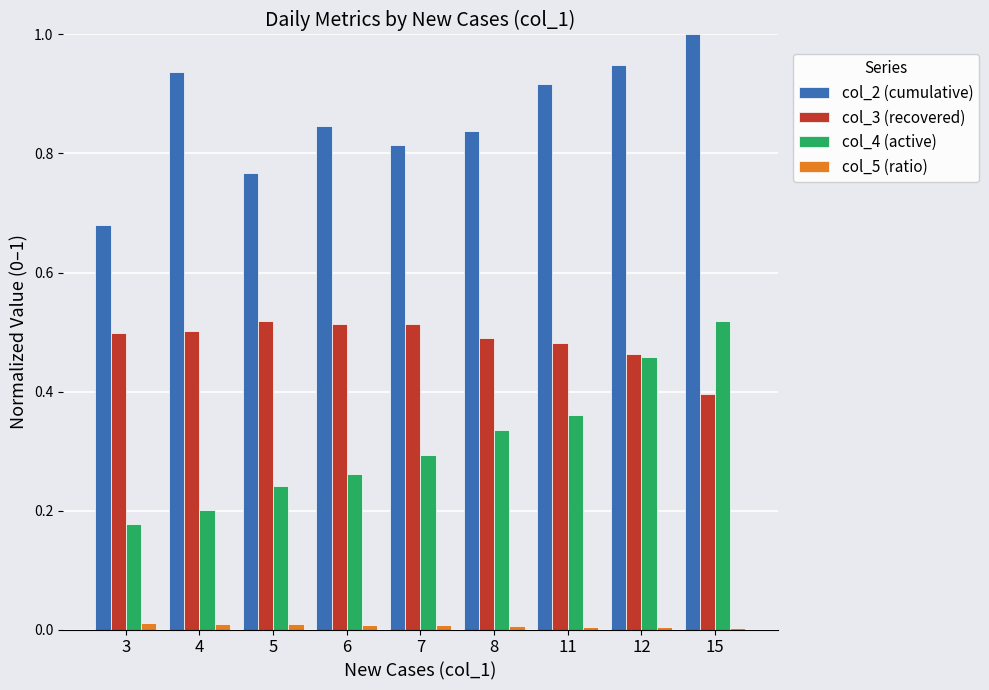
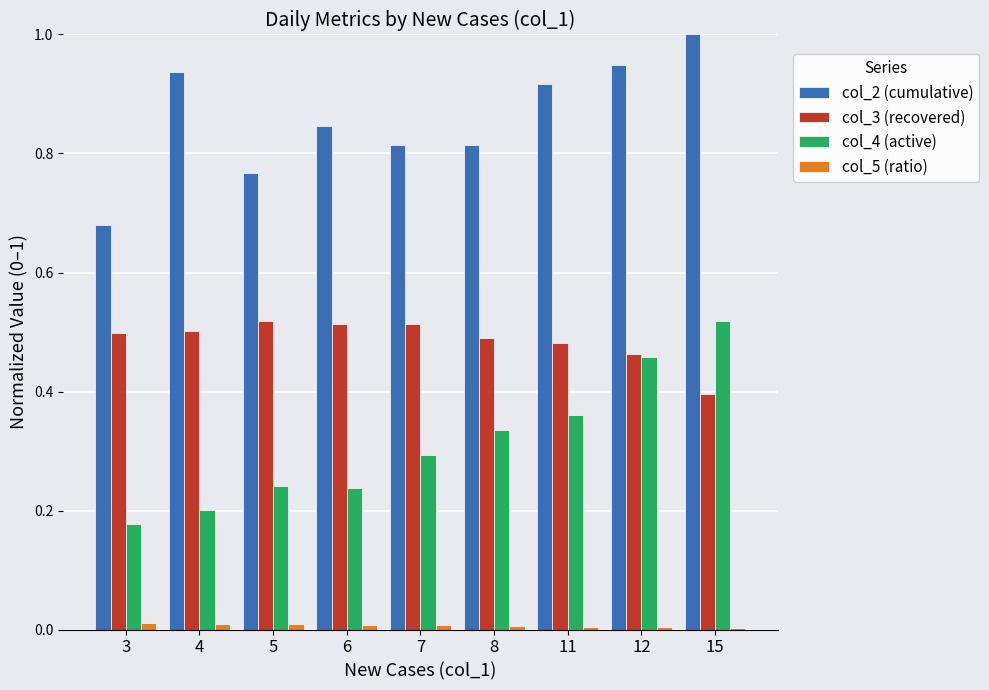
  {
    "col_2 (cumulative)": {
      "3": 0.68,
      "4": 0.94,
      "5": 0.77,
      "6": 0.85,
      "7": 0.81,
-     "8": 0.84,
+     "8": 0.81,
      "11": 0.92,
      "12": 0.95,
      "15": 1.00
    },
    "col_3 (recovered)": {
      "3": 0.50,
      "4": 0.50,
      "5": 0.52,
      "6": 0.51,
      "7": 0.51,
      "8": 0.49,
      "11": 0.48,
      "12": 0.46,
      "15": 0.40
    },
    "col_4 (active)": {
      "3": 0.18,
      "4": 0.20,
      "5": 0.24,
-     "6": 0.26,
+     "6": 0.24,
      "7": 0.29,
      "8": 0.34,
      "11": 0.36,
      "12": 0.46,
      "15": 0.52
    },
    "col_5 (ratio)": {
      "3": 0.01,
      "4": 0.01,
      "5": 0.01,
      "6": 0.01,
      "7": 0.01,
      "8": 0.01,
      "11": 0.00
    }
  }
